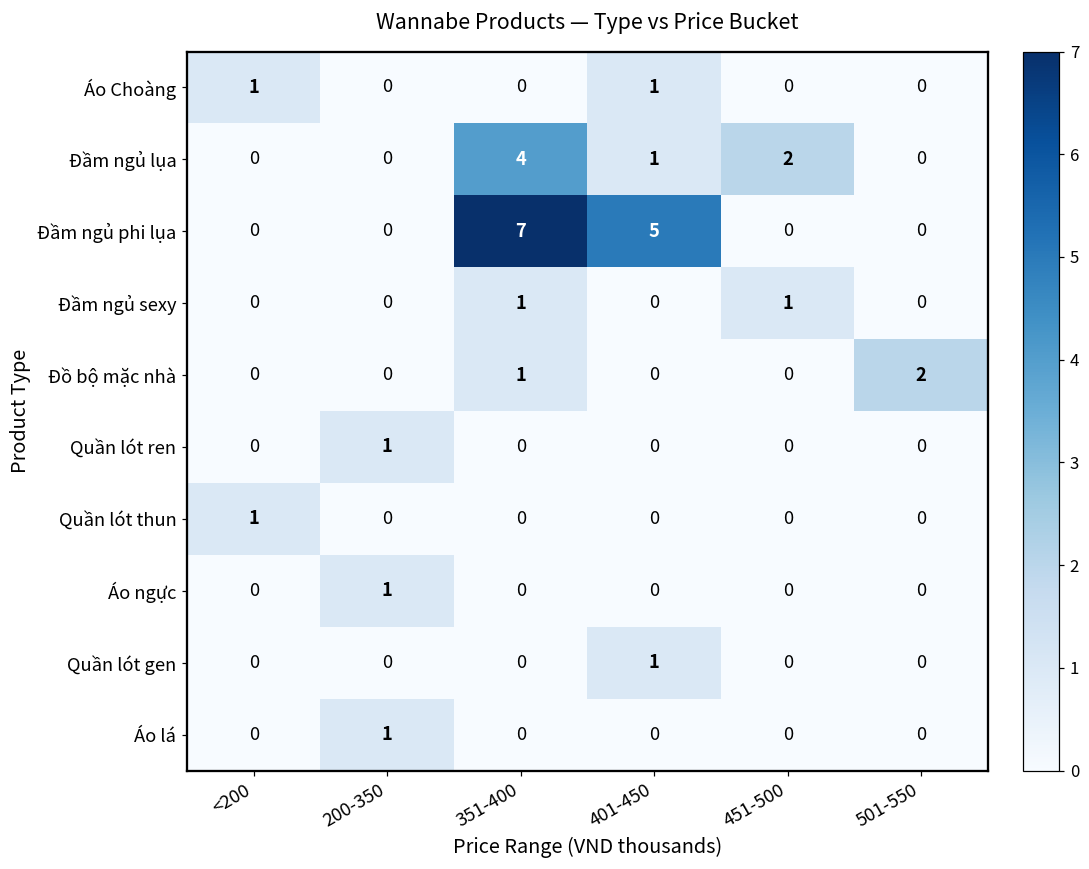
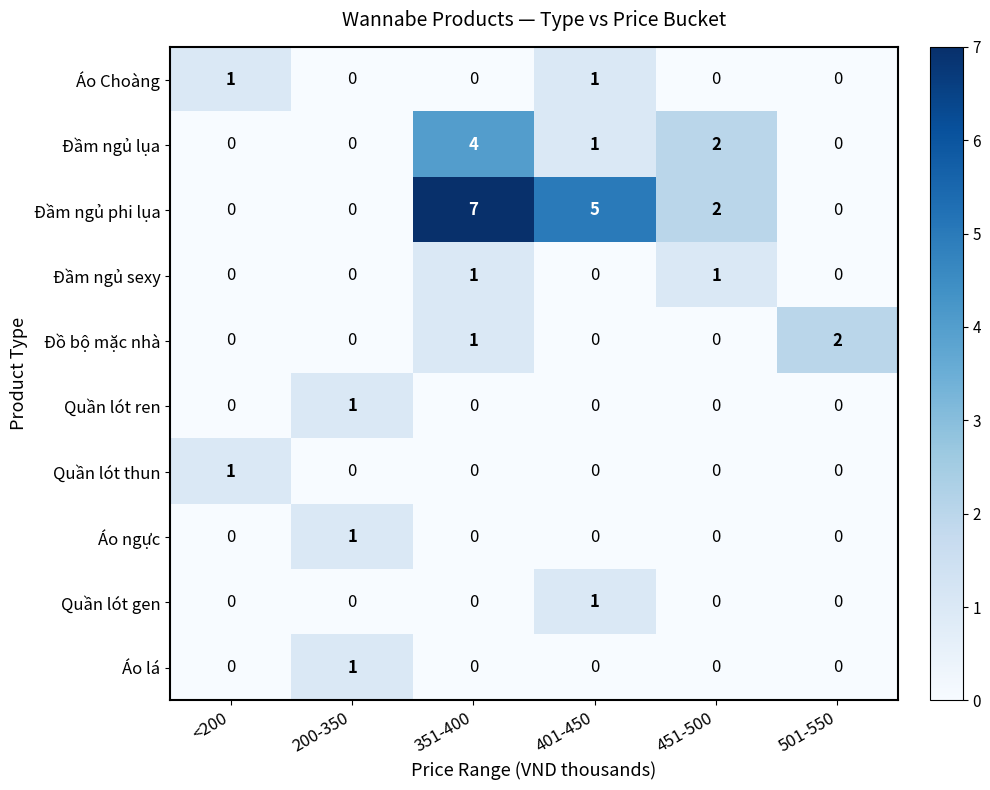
  {
    "Áo Choàng": {
      "<200": 1,
      "200-350": 0,
      "351-400": 0,
      "401-450": 1,
      "451-500": 0,
      "501-550": 0
    },
    "Đầm ngủ lụa": {
      "<200": 0,
      "200-350": 0,
      "351-400": 4,
      "401-450": 1,
      "451-500": 2,
      "501-550": 0
    },
    "Đầm ngủ phi lụa": {
      "<200": 0,
      "200-350": 0,
      "351-400": 7,
      "401-450": 5,
-     "451-500": 0,
+     "451-500": 2,
      "501-550": 0
    },
    "Đầm ngủ sexy": {
      "<200": 0,
      "200-350": 0,
      "351-400": 1,
      "401-450": 0,
      "451-500": 1,
      "501-550": 0
    },
    "Đồ bộ mặc nhà": {
      "<200": 0,
      "200-350": 0,
      "351-400": 1,
      "401-450": 0,
      "451-500": 0,
      "501-550": 2
    },
    "Quần lót ren": {
      "<200": 0,
      "200-350": 1,
      "351-400": 0,
      "401-450": 0,
      "451-500": 0,
      "501-550": 0
    },
    "Quần lót thun": {
      "<200": 1,
      "200-350": 0,
      "351-400": 0,
      "401-450": 0,
      "451-500": 0,
      "501-550": 0
    },
    "Áo ngực": {
      "<200": 0,
      "200-350": 1,
      "351-400": 0,
      "401-450": 0,
      "451-500": 0,
      "501-550": 0
    },
    "Quần lót gen": {
      "<200": 0,
      "200-350": 0,
      "351-400": 0,
      "401-450": 1,
      "451-500": 0,
      "501-550": 0
    },
    "Áo lá": {
      "<200": 0,
      "200-350": 1,
      "351-400": 0,
      "401-450": 0,
      "451-500": 0,
      "501-550": 0
    }
  }
